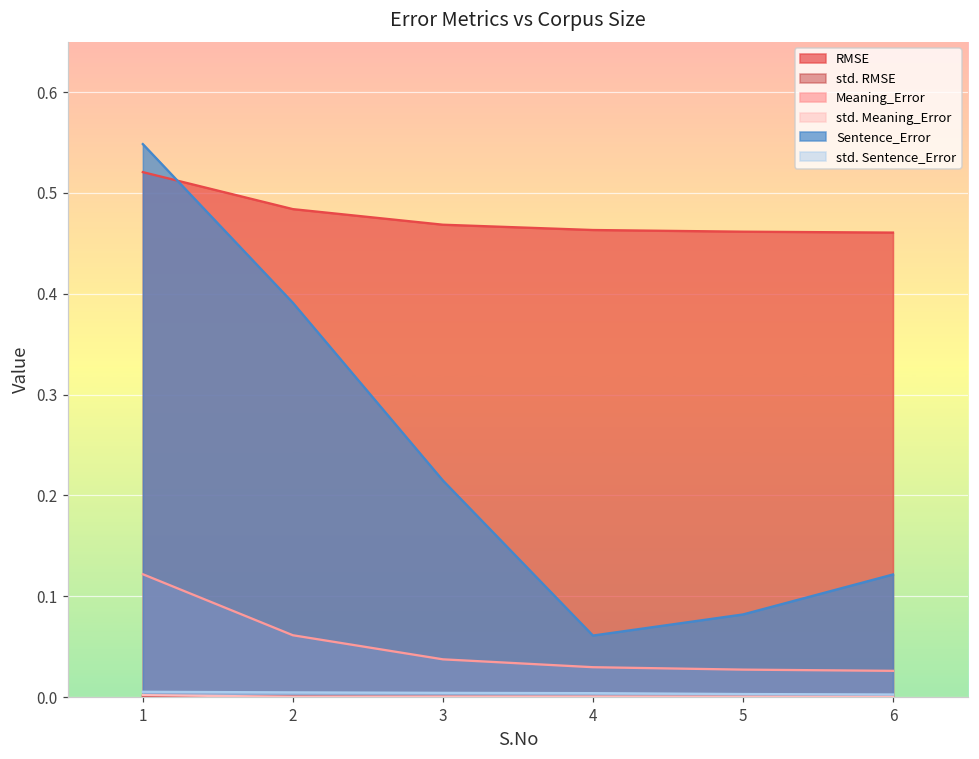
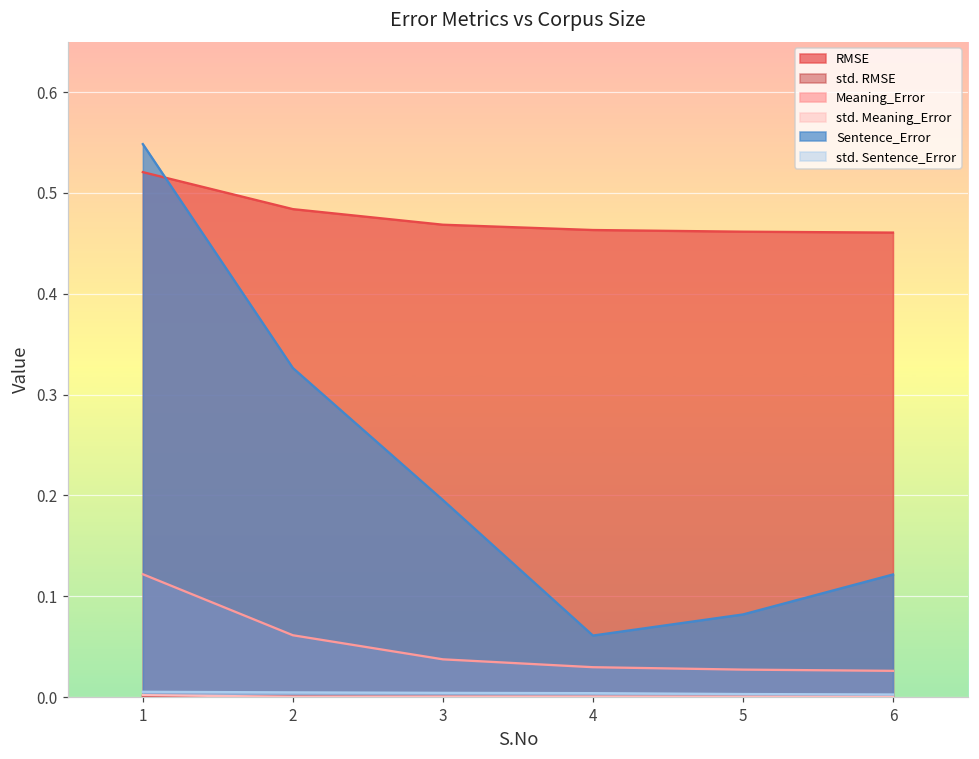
  {
    "Sentence_Error": {
      "1": 0.55,
-     "2": 0.39,
-     "3": 0.21,
+     "2": 0.33,
+     "3": 0.20,
      "4": 0.06,
      "5": 0.08,
      "6": 0.12
    },
    "std. Sentence_Error": {
      "1": 0.01,
      "2": 0.00,
      "3": 0.00,
      "4": 0.00
    }
  }
